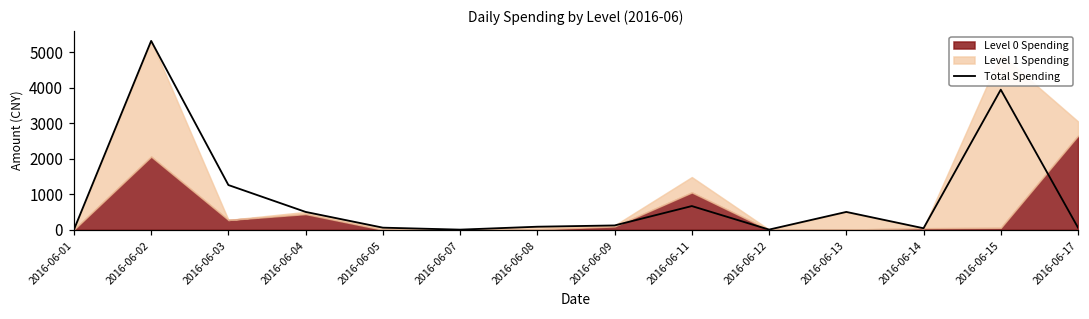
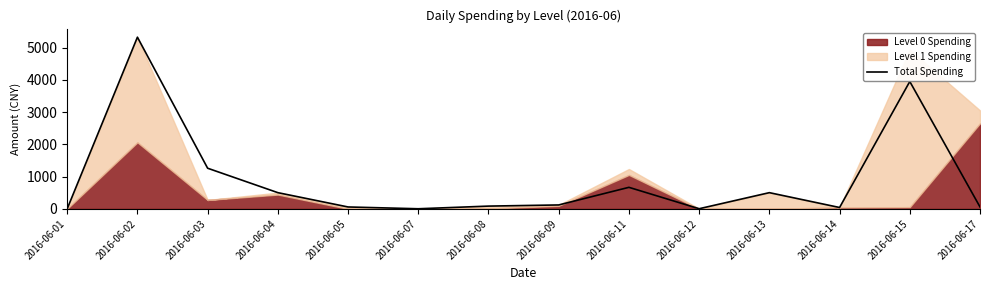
  {
    "Level 0 Spending": {
      "2016-06-02": 2100,
      "2016-06-11": 1100,
      "2016-06-17": 2600
    },
    "Total Spending": {
      "2016-06-03": 1300,
      "2016-06-11": 700,
      "2016-06-15": 3900,
      "2016-06-17": 100
    },
    "Level 1 Spending": {
-     "2016-06-11": 400,
+     "2016-06-11": 200,
      "2016-06-17": 400
    }
  }
